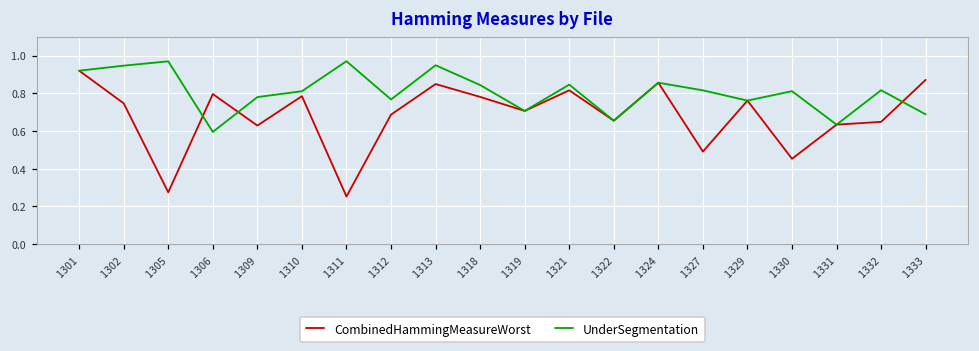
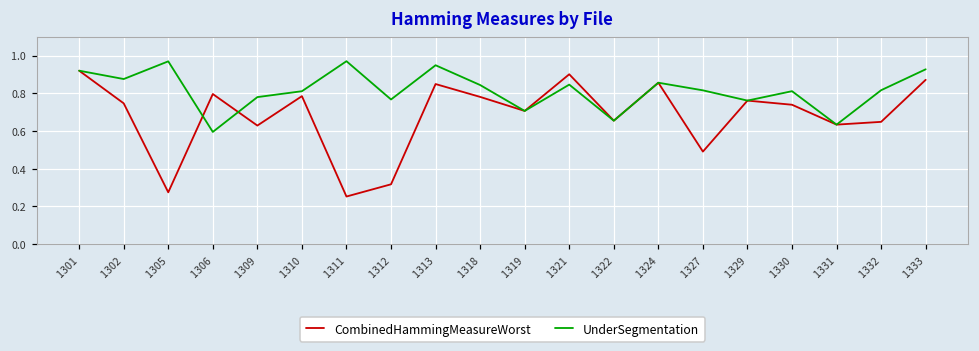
  {
    "CombinedHammingMeasureWorst": {
      "1302": 0.75,
      "1305": 0.28,
      "1306": 0.80,
      "1309": 0.63,
      "1310": 0.79,
      "1311": 0.25,
-     "1312": 0.69,
+     "1312": 0.32,
      "1313": 0.85,
      "1318": 0.78,
-     "1321": 0.82,
+     "1321": 0.90,
      "1327": 0.49,
-     "1330": 0.45,
+     "1330": 0.74,
      "1332": 0.65,
      "1333": 0.87
    },
    "UnderSegmentation": {
-     "1302": 0.95,
+     "1302": 0.88,
      "1305": 0.97,
      "1306": 0.60,
      "1309": 0.78,
      "1310": 0.81,
      "1311": 0.97,
      "1312": 0.77,
      "1313": 0.95,
      "1318": 0.84,
      "1321": 0.85,
      "1327": 0.82,
      "1330": 0.81,
      "1332": 0.82,
-     "1333": 0.69
+     "1333": 0.93
    }
  }
